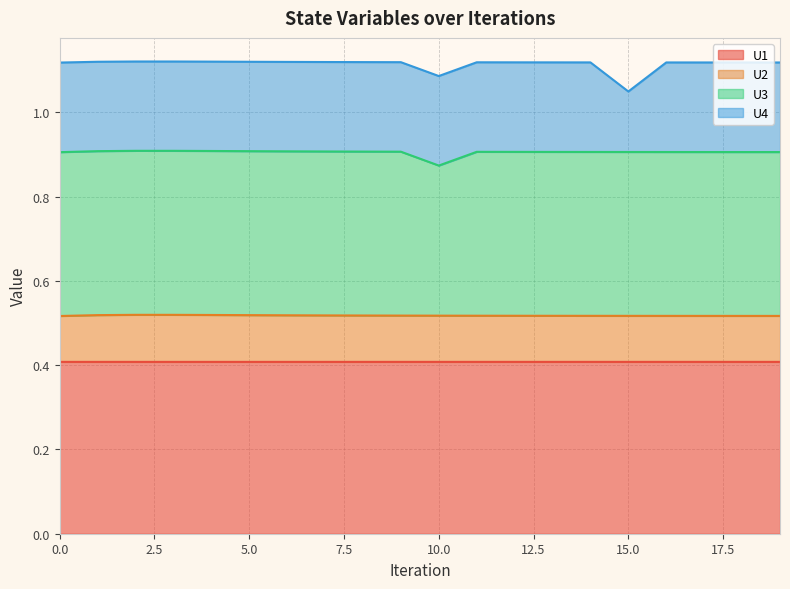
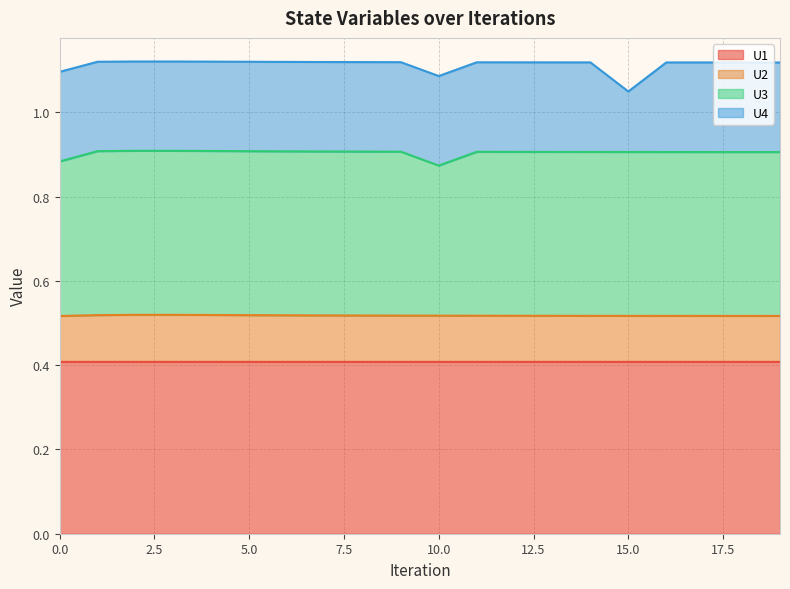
  {
    "U3": {
-     "0.0": 0.39,
+     "0.0": 0.37,
      "5.0": 0.39,
      "10.0": 0.36,
      "15.0": 0.39
    },
    "U4": {
      "0.0": 0.21,
      "5.0": 0.21,
      "10.0": 0.21,
      "15.0": 0.14
    }
  }
